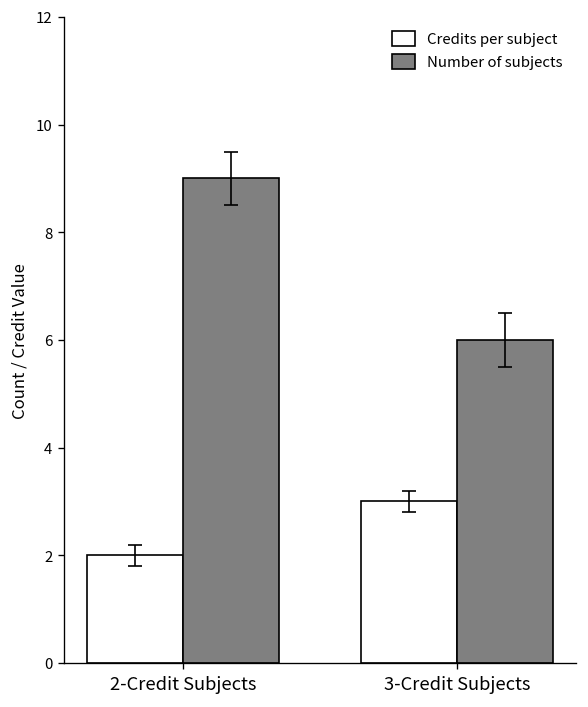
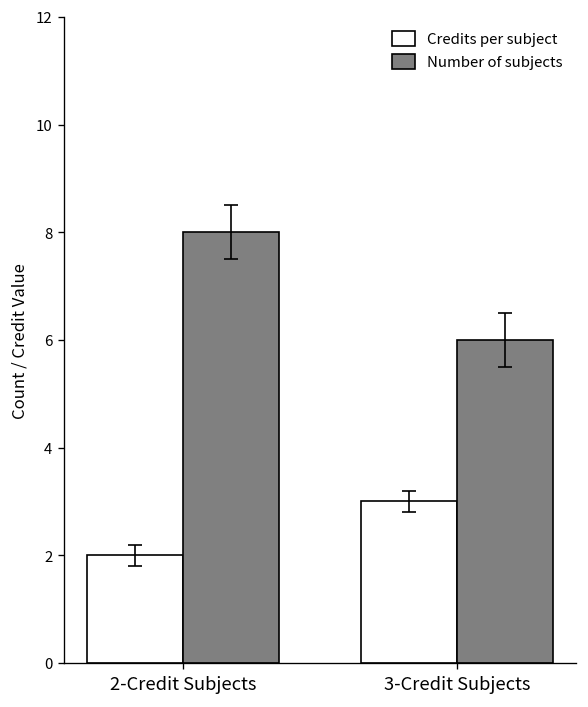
  {
    "Credits per subject": {
      "2-Credit Subjects": 2,
      "3-Credit Subjects": 3
    },
    "Number of subjects": {
-     "2-Credit Subjects": 9,
+     "2-Credit Subjects": 8,
      "3-Credit Subjects": 6
    }
  }
